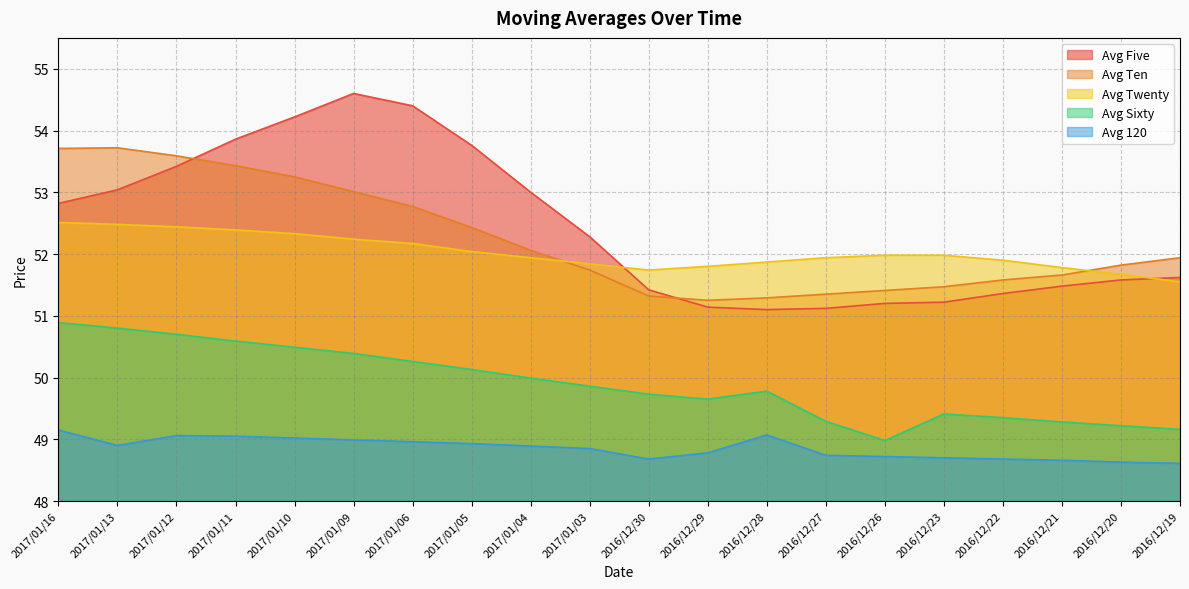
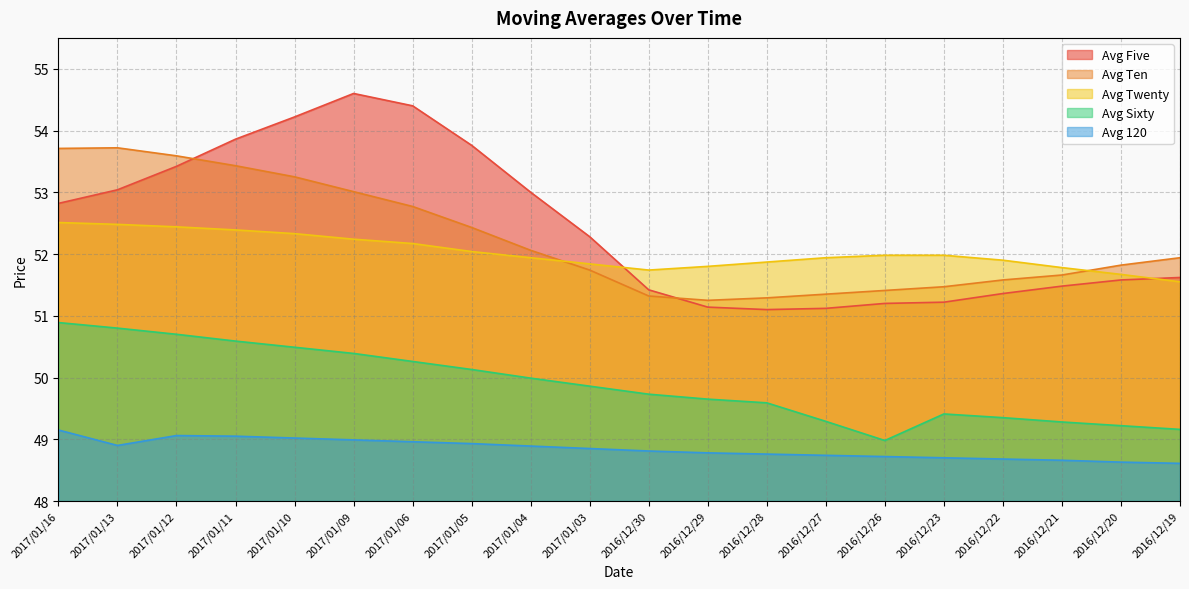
  {
    "Avg Sixty": {
      "2017/01/16": 50.9,
      "2017/01/13": 50.8,
      "2017/01/12": 50.7,
      "2017/01/11": 50.6,
      "2017/01/10": 50.5,
      "2017/01/09": 50.4,
      "2017/01/06": 50.3,
      "2017/01/05": 50.1,
      "2017/01/04": 50.0,
      "2017/01/03": 49.9,
      "2016/12/30": 49.7,
      "2016/12/29": 49.7,
-     "2016/12/28": 49.8,
+     "2016/12/28": 49.6,
      "2016/12/27": 49.3,
      "2016/12/26": 49.0,
      "2016/12/23": 49.4,
      "2016/12/22": 49.4,
      "2016/12/21": 49.3,
      "2016/12/20": 49.2,
      "2016/12/19": 49.2
    },
    "Avg 120": {
      "2017/01/16": 49.2,
      "2017/01/13": 48.9,
      "2017/01/12": 49.1,
      "2017/01/11": 49.1,
      "2017/01/10": 49.0,
      "2017/01/09": 49.0,
      "2017/01/06": 49.0,
      "2017/01/05": 48.9,
      "2017/01/04": 48.9,
      "2017/01/03": 48.9,
-     "2016/12/30": 48.7,
+     "2016/12/30": 48.8,
      "2016/12/29": 48.8,
-     "2016/12/28": 49.1,
+     "2016/12/28": 48.8,
      "2016/12/27": 48.7,
      "2016/12/26": 48.7,
      "2016/12/23": 48.7,
      "2016/12/22": 48.7,
      "2016/12/21": 48.7,
      "2016/12/20": 48.6,
      "2016/12/19": 48.6
    }
  }
